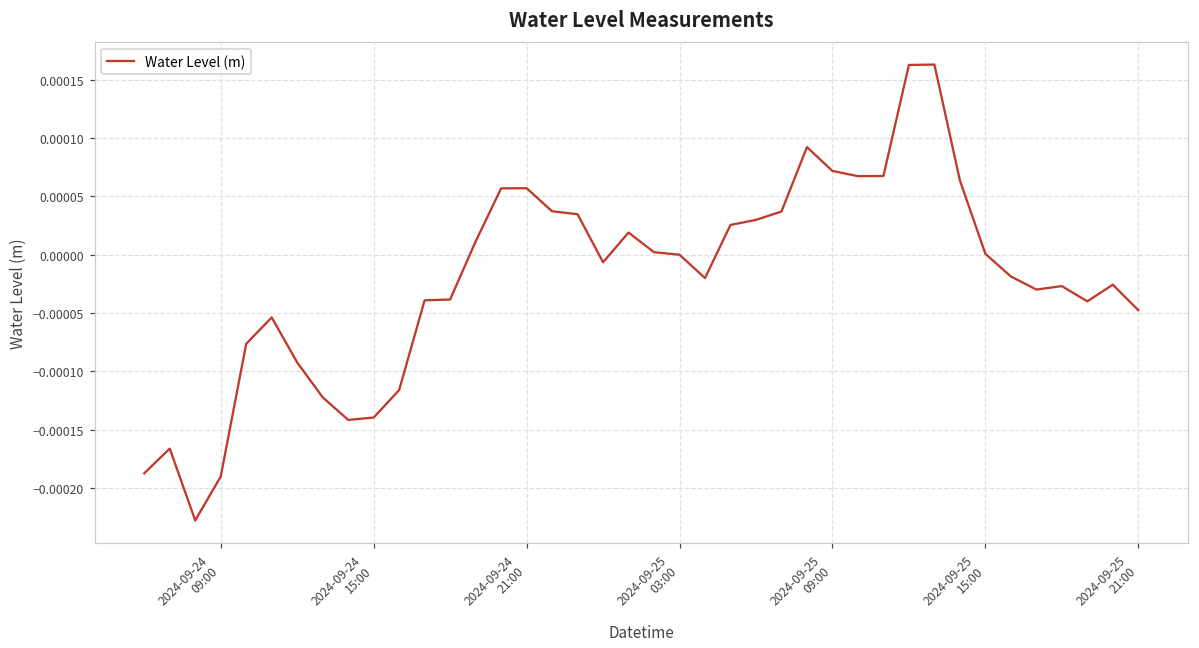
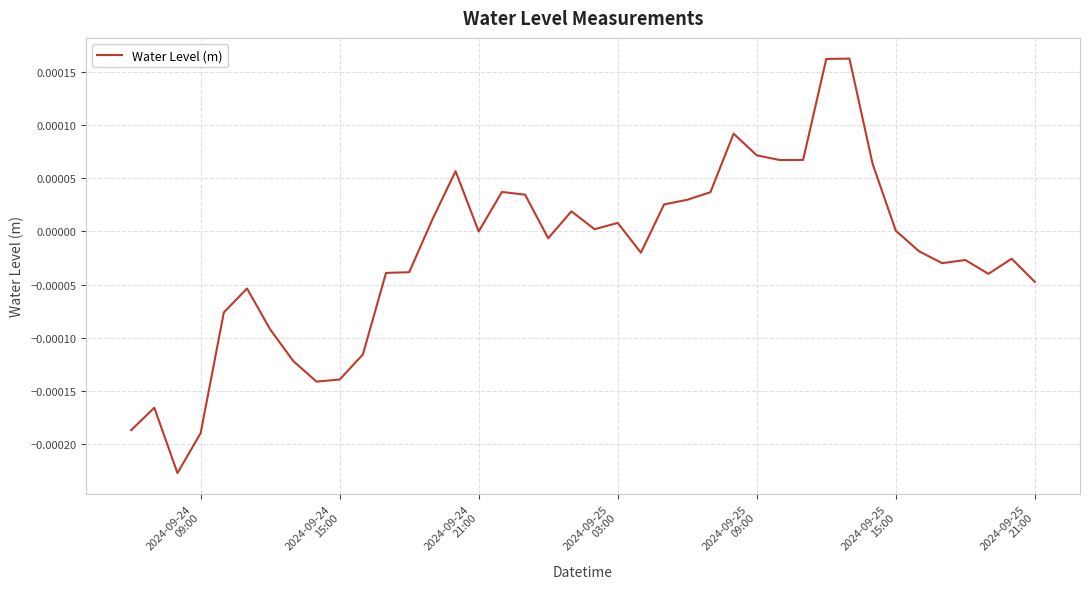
  {
    "2024-09-24 09:00": -0.00019,
    "2024-09-24 15:00": -0.00014,
-   "2024-09-24 21:00": 0.0001,
-   "2024-09-25 03:00": 0.00000,
+   "2024-09-24 21:00": 0.0000,
+   "2024-09-25 03:00": 0.00001,
    "2024-09-25 09:00": 0.00007,
    "2024-09-25 15:00": 0.00000,
    "2024-09-25 21:00": -0.000047
  }
